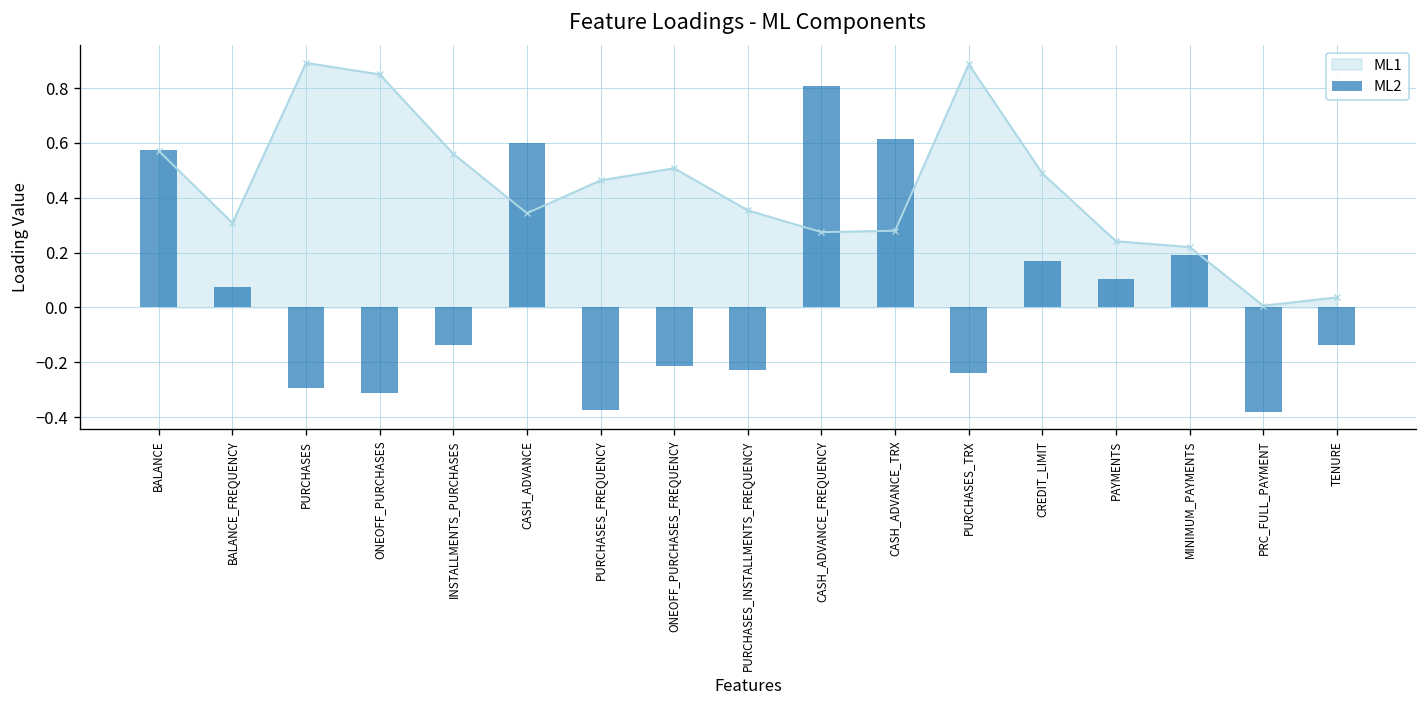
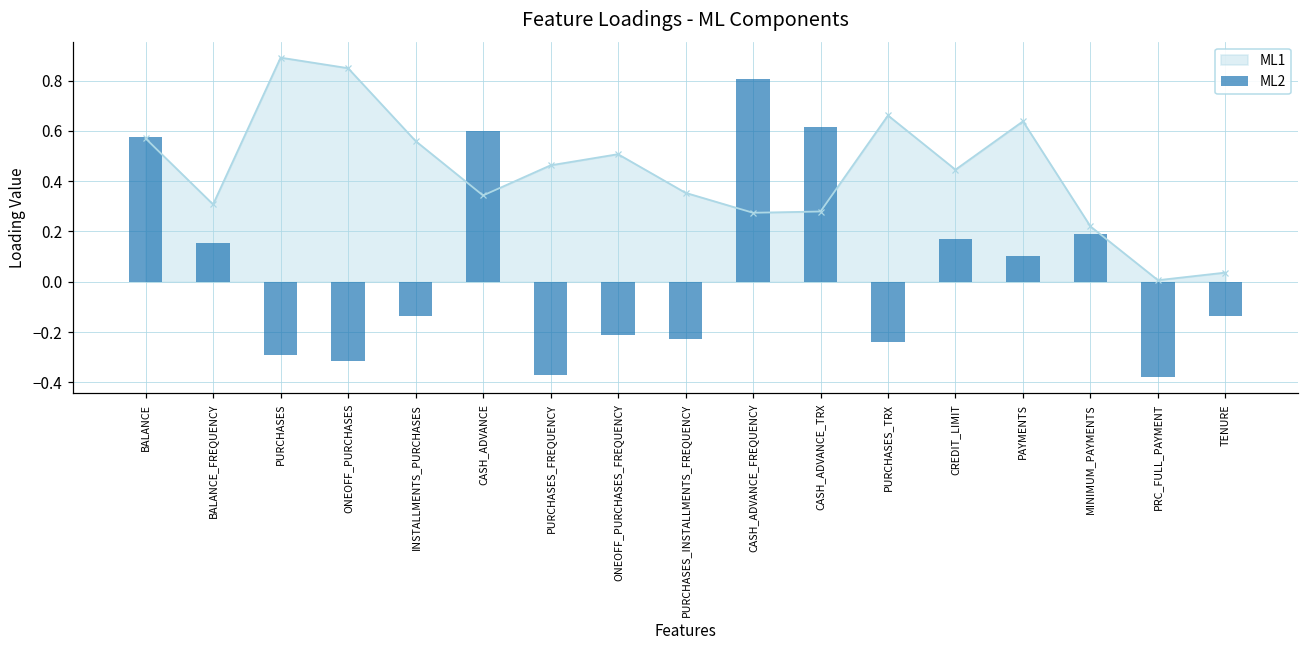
  {
    "ML2": {
      "BALANCE": 0.57,
-     "BALANCE_FREQUENCY": 0.07,
+     "BALANCE_FREQUENCY": 0.15,
      "PURCHASES": -0.29,
      "ONEOFF_PURCHASES": -0.31,
      "INSTALLMENTS_PURCHASES": -0.14,
      "CASH_ADVANCE": 0.60,
      "PURCHASES_FREQUENCY": -0.37,
      "ONEOFF_PURCHASES_FREQUENCY": -0.21,
      "PURCHASES_INSTALLMENTS_FREQUENCY": -0.23,
      "CASH_ADVANCE_FREQUENCY": 0.81,
      "CASH_ADVANCE_TRX": 0.61,
      "PURCHASES_TRX": -0.24,
      "CREDIT_LIMIT": 0.17,
      "PAYMENTS": 0.10,
      "MINIMUM_PAYMENTS": 0.19,
      "PRC_FULL_PAYMENT": -0.38,
      "TENURE": -0.14
    },
    "ML1": {
      "BALANCE": 0.57,
      "BALANCE_FREQUENCY": 0.31,
      "PURCHASES": 0.89,
      "ONEOFF_PURCHASES": 0.85,
      "INSTALLMENTS_PURCHASES": 0.56,
      "CASH_ADVANCE": 0.34,
      "PURCHASES_FREQUENCY": 0.46,
      "ONEOFF_PURCHASES_FREQUENCY": 0.51,
      "PURCHASES_INSTALLMENTS_FREQUENCY": 0.35,
      "CASH_ADVANCE_FREQUENCY": 0.27,
      "CASH_ADVANCE_TRX": 0.28,
-     "PURCHASES_TRX": 0.89,
-     "CREDIT_LIMIT": 0.49,
-     "PAYMENTS": 0.24,
+     "PURCHASES_TRX": 0.66,
+     "CREDIT_LIMIT": 0.45,
+     "PAYMENTS": 0.64,
      "MINIMUM_PAYMENTS": 0.22,
      "PRC_FULL_PAYMENT": 0.01,
      "TENURE": 0.04
    }
  }
